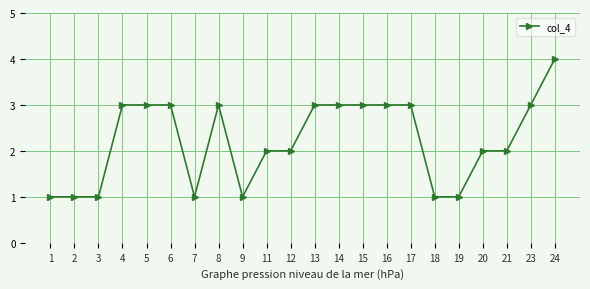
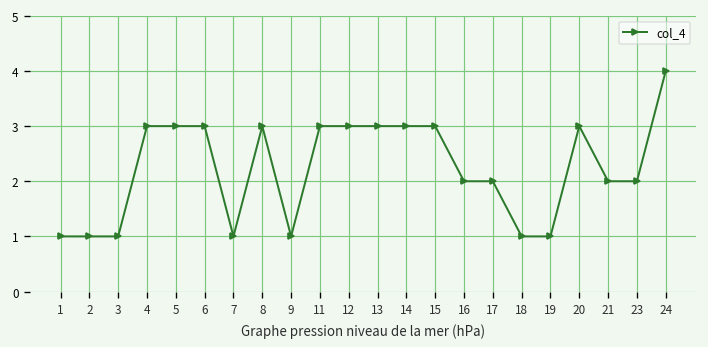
  {
    "1": 1,
    "2": 1,
    "3": 1,
    "4": 3,
    "5": 3,
    "6": 3,
    "7": 1,
    "8": 3,
    "9": 1,
-   "11": 2,
-   "12": 2,
+   "11": 3,
+   "12": 3,
    "13": 3,
    "14": 3,
    "15": 3,
-   "16": 3,
-   "17": 3,
+   "16": 2,
+   "17": 2,
    "18": 1,
    "19": 1,
-   "20": 2,
+   "20": 3,
    "21": 2,
-   "23": 3,
+   "23": 2,
    "24": 4
  }
